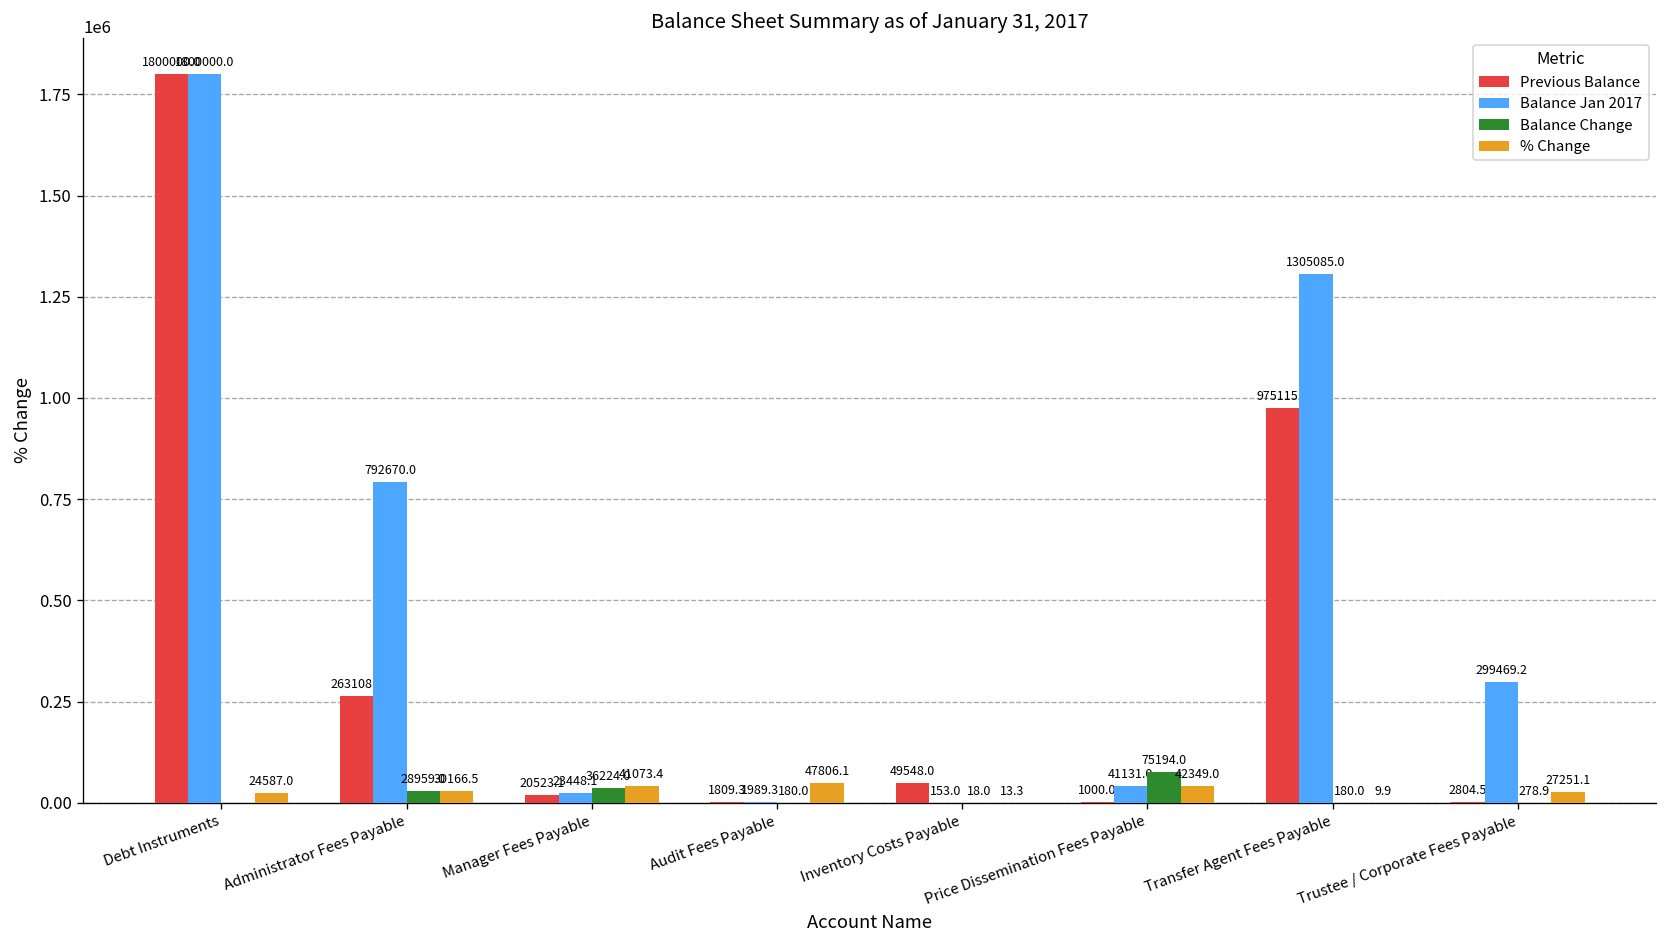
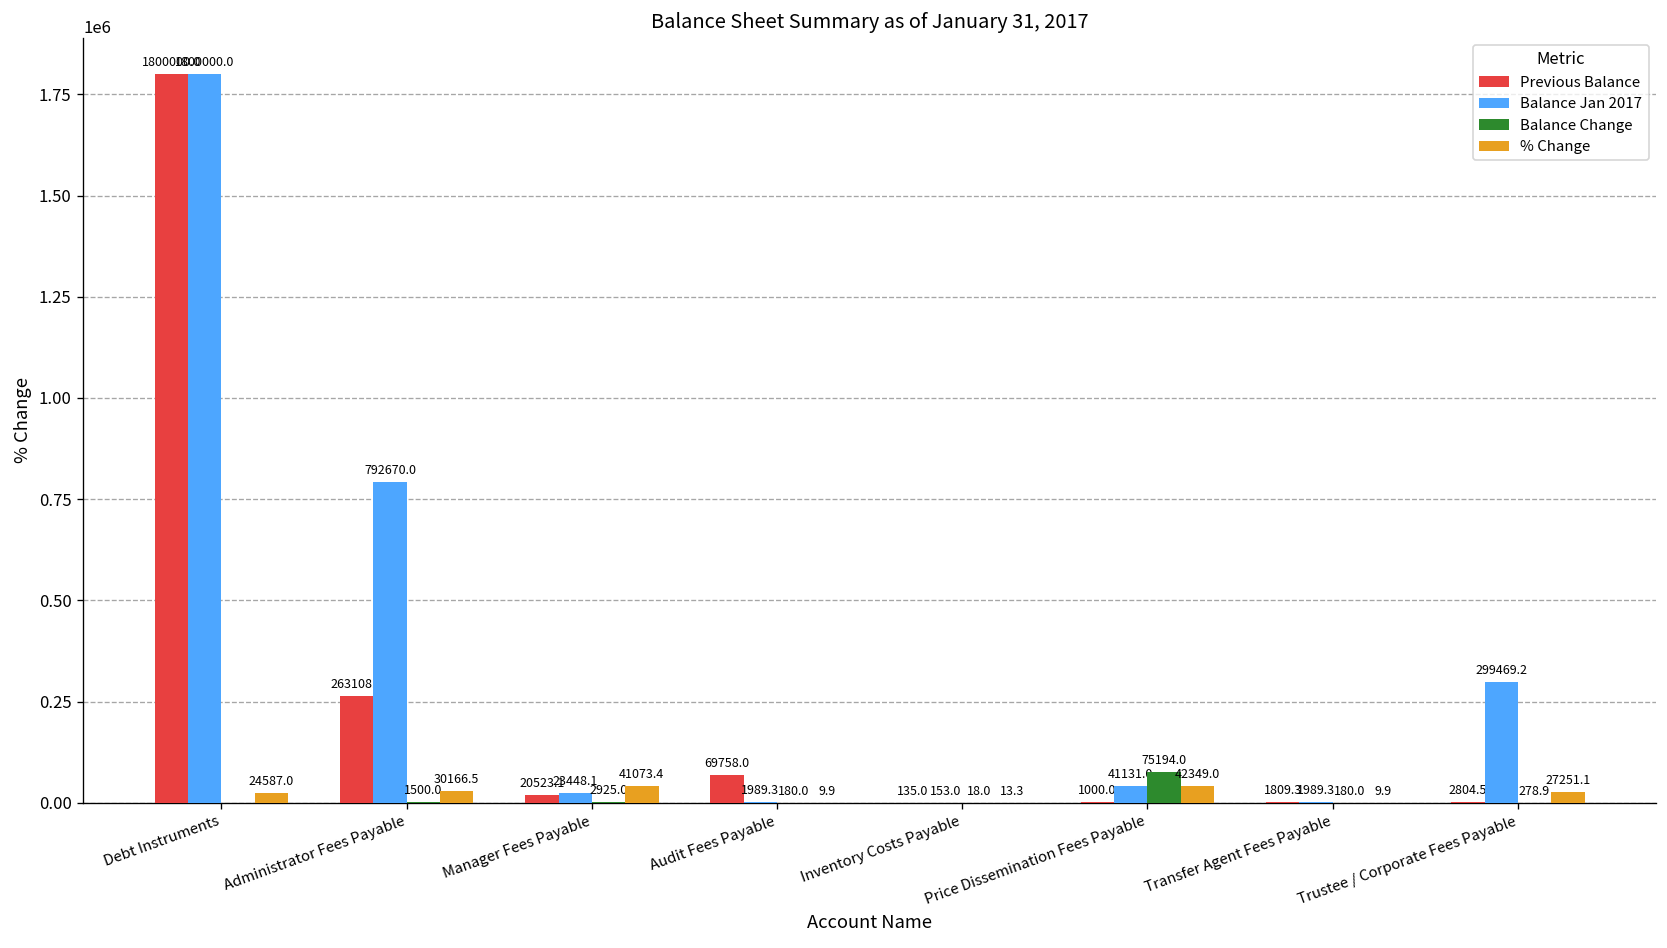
  {
    "Previous Balance": {
      "Administrator Fees Payable": 263108.0,
-     "Audit Fees Payable": 1809.3,
-     "Inventory Costs Payable": 49548.0,
+     "Audit Fees Payable": 69758.0,
+     "Inventory Costs Payable": 135.0,
      "Price Dissemination Fees Payable": 1000.0,
-     "Transfer Agent Fees Payable": 975115.5,
+     "Transfer Agent Fees Payable": 1809.3,
      "Trustee / Corporate Fees Payable": 2804.5
    },
    "Balance Jan 2017": {
      "Administrator Fees Payable": 792670.0,
      "Audit Fees Payable": 1989.3,
      "Inventory Costs Payable": 153.0,
      "Price Dissemination Fees Payable": 41131.0,
-     "Transfer Agent Fees Payable": 1305085.0,
+     "Transfer Agent Fees Payable": 1989.3,
      "Trustee / Corporate Fees Payable": 299469.2
    },
    "Balance Change": {
-     "Administrator Fees Payable": 28959.0,
-     "Manager Fees Payable": 36224.0,
+     "Administrator Fees Payable": 1500.0,
+     "Manager Fees Payable": 2925.0,
      "Audit Fees Payable": 180.0,
      "Inventory Costs Payable": 18.0,
      "Price Dissemination Fees Payable": 75194.0,
      "Transfer Agent Fees Payable": 180.0,
      "Trustee / Corporate Fees Payable": 278.9
    },
    "% Change": {
      "Debt Instruments": 24587.0,
      "Administrator Fees Payable": 30166.5,
      "Manager Fees Payable": 41073.4,
-     "Audit Fees Payable": 47806.1,
+     "Audit Fees Payable": 9.9,
      "Inventory Costs Payable": 13.3,
      "Price Dissemination Fees Payable": 42349.0,
      "Transfer Agent Fees Payable": 9.9,
      "Trustee / Corporate Fees Payable": 27251.1
    }
  }
